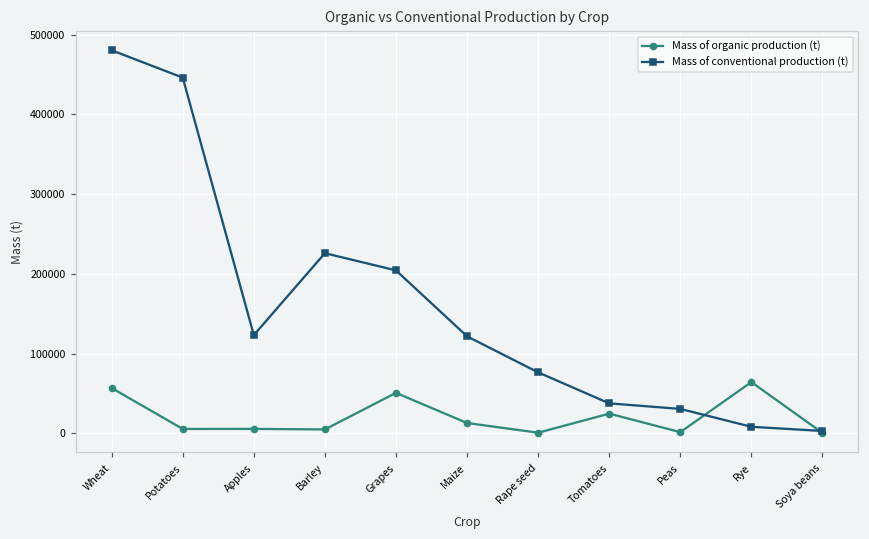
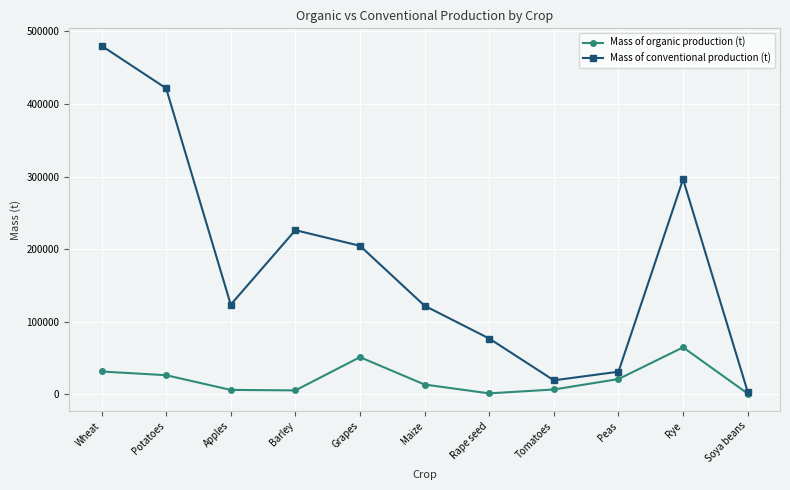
  {
    "Mass of organic production (t)": {
-     "Wheat": 60000,
-     "Potatoes": 10000,
+     "Wheat": 30000,
+     "Potatoes": 30000,
      "Apples": 10000,
      "Barley": 10000,
      "Grapes": 50000,
      "Maize": 10000,
      "Rape seed": 0,
-     "Tomatoes": 20000,
-     "Peas": 0,
+     "Tomatoes": 10000,
+     "Peas": 20000,
      "Rye": 60000
    },
    "Mass of conventional production (t)": {
      "Wheat": 480000,
-     "Potatoes": 450000,
+     "Potatoes": 420000,
      "Apples": 120000,
      "Barley": 230000,
      "Grapes": 200000,
      "Maize": 120000,
      "Rape seed": 80000,
-     "Tomatoes": 40000,
+     "Tomatoes": 20000,
      "Peas": 30000,
-     "Rye": 10000
+     "Rye": 300000
    }
  }
